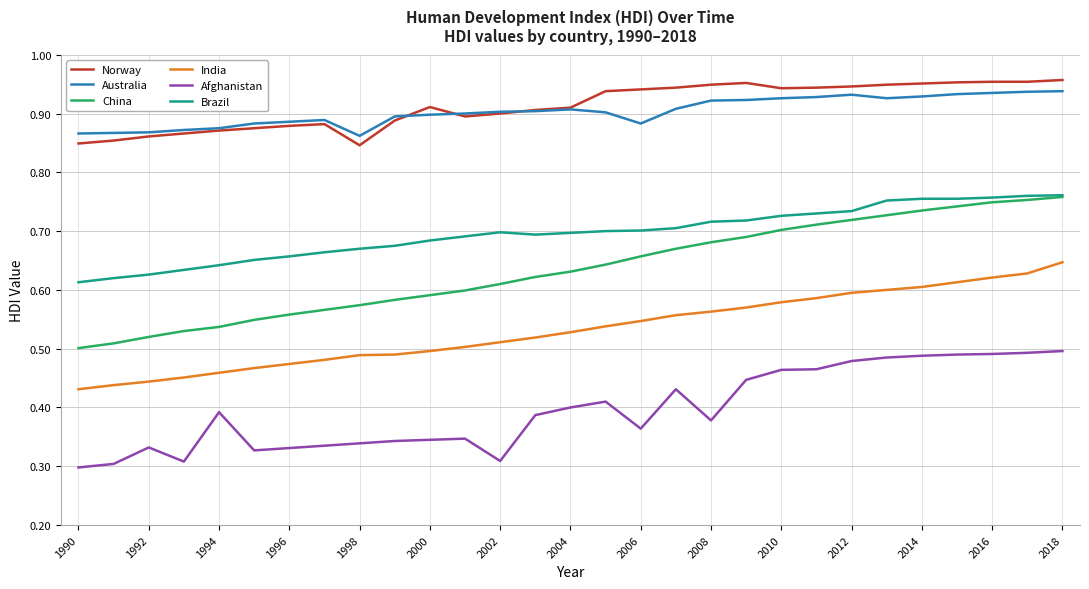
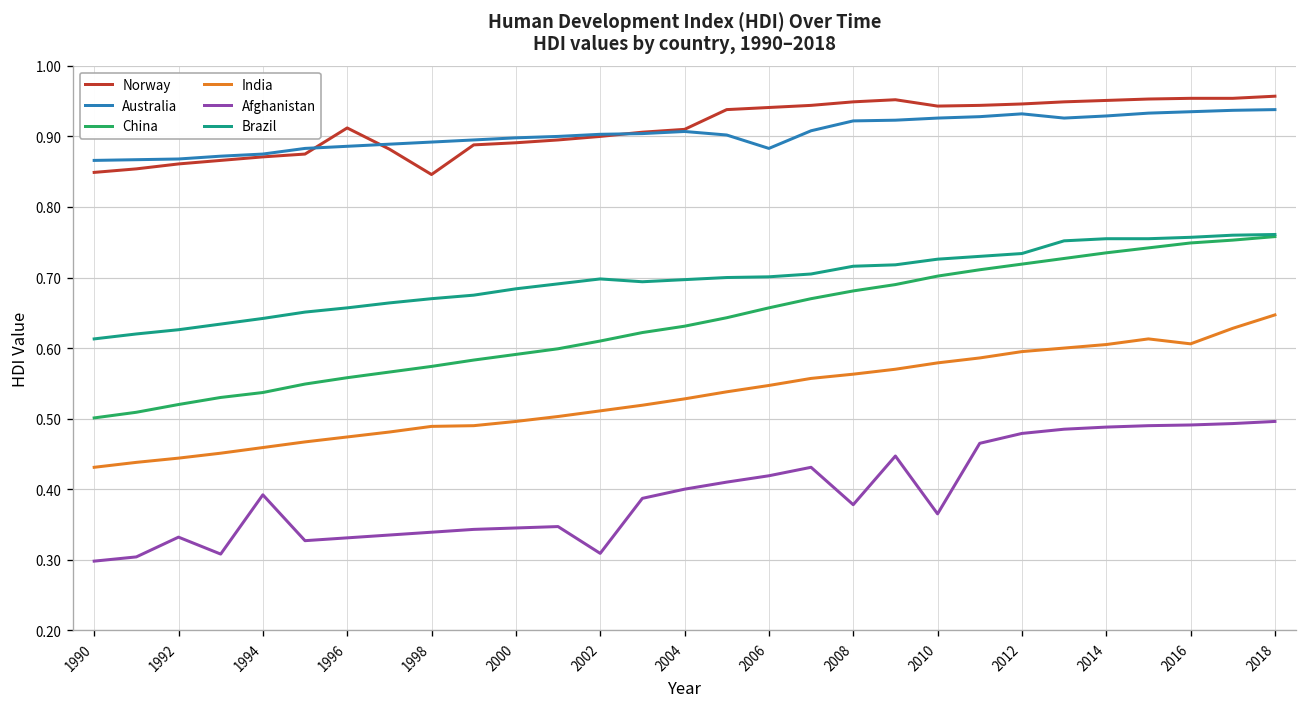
  {
    "Norway": {
      "1990": 0.85,
      "1992": 0.86,
-     "1996": 0.88,
+     "1996": 0.91,
      "1998": 0.85,
-     "2000": 0.91,
+     "2000": 0.89,
      "2006": 0.94,
      "2008": 0.95,
      "2010": 0.94,
      "2012": 0.95,
      "2014": 0.95,
      "2016": 0.95,
      "2018": 0.96
    },
    "Australia": {
      "1990": 0.87,
      "1992": 0.87,
      "1996": 0.89,
-     "1998": 0.86,
+     "1998": 0.89,
      "2000": 0.90,
      "2006": 0.88,
      "2008": 0.92,
      "2010": 0.93,
      "2012": 0.93,
      "2014": 0.93,
      "2016": 0.94,
      "2018": 0.94
    },
    "India": {
      "1990": 0.43,
      "1992": 0.44,
      "1994": 0.46,
      "1996": 0.47,
      "1998": 0.49,
      "2000": 0.50,
      "2002": 0.51,
      "2004": 0.53,
      "2006": 0.55,
      "2008": 0.56,
      "2010": 0.58,
      "2012": 0.60,
      "2014": 0.61,
-     "2016": 0.62,
+     "2016": 0.61,
      "2018": 0.65
    },
    "Afghanistan": {
      "1990": 0.30,
      "1992": 0.33,
      "1994": 0.39,
      "1996": 0.33,
      "1998": 0.34,
      "2000": 0.35,
      "2002": 0.31,
      "2004": 0.40,
-     "2006": 0.36,
+     "2006": 0.42,
      "2008": 0.38,
-     "2010": 0.46,
+     "2010": 0.37,
      "2012": 0.48,
      "2014": 0.49,
      "2016": 0.49,
      "2018": 0.50
    }
  }
